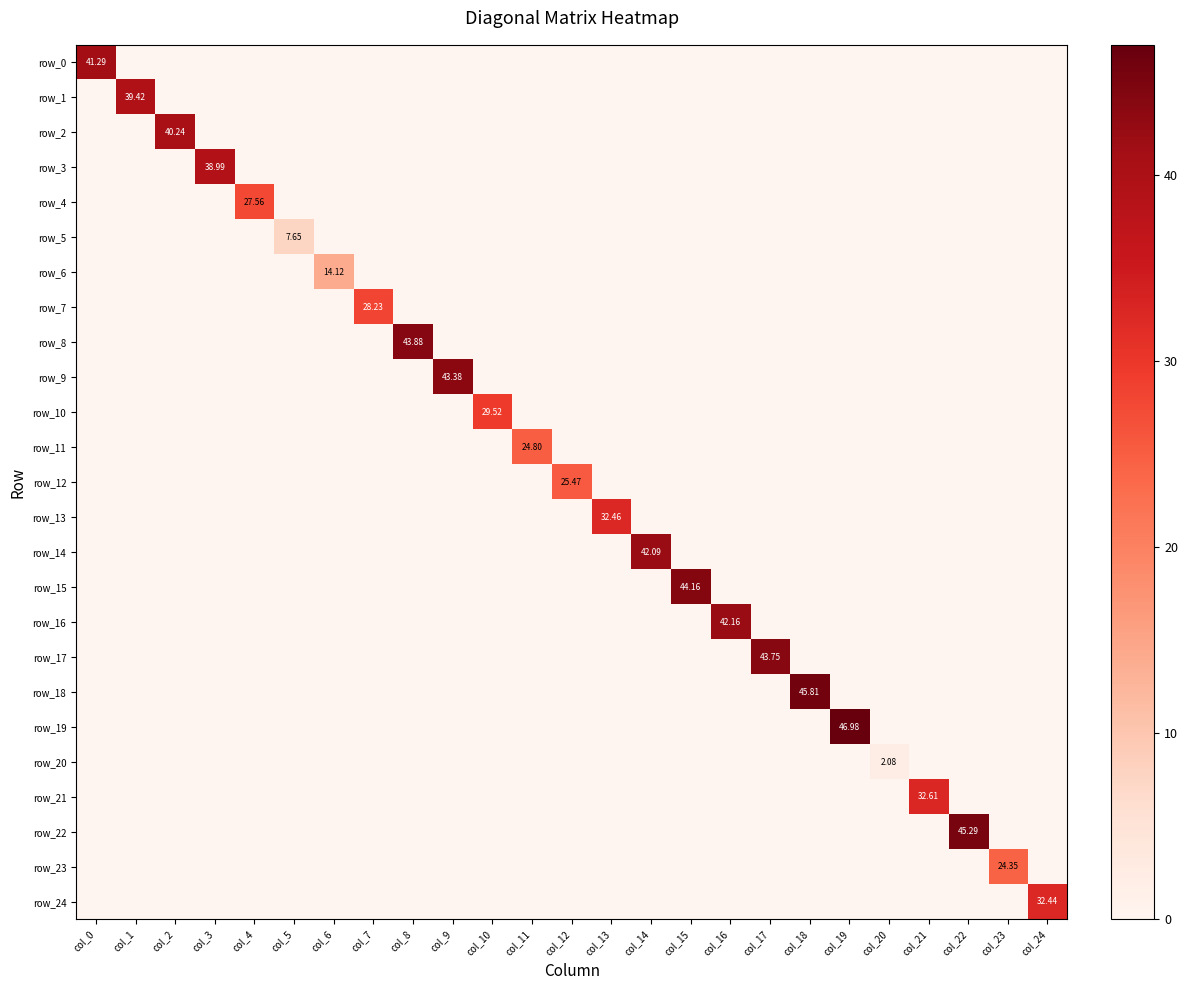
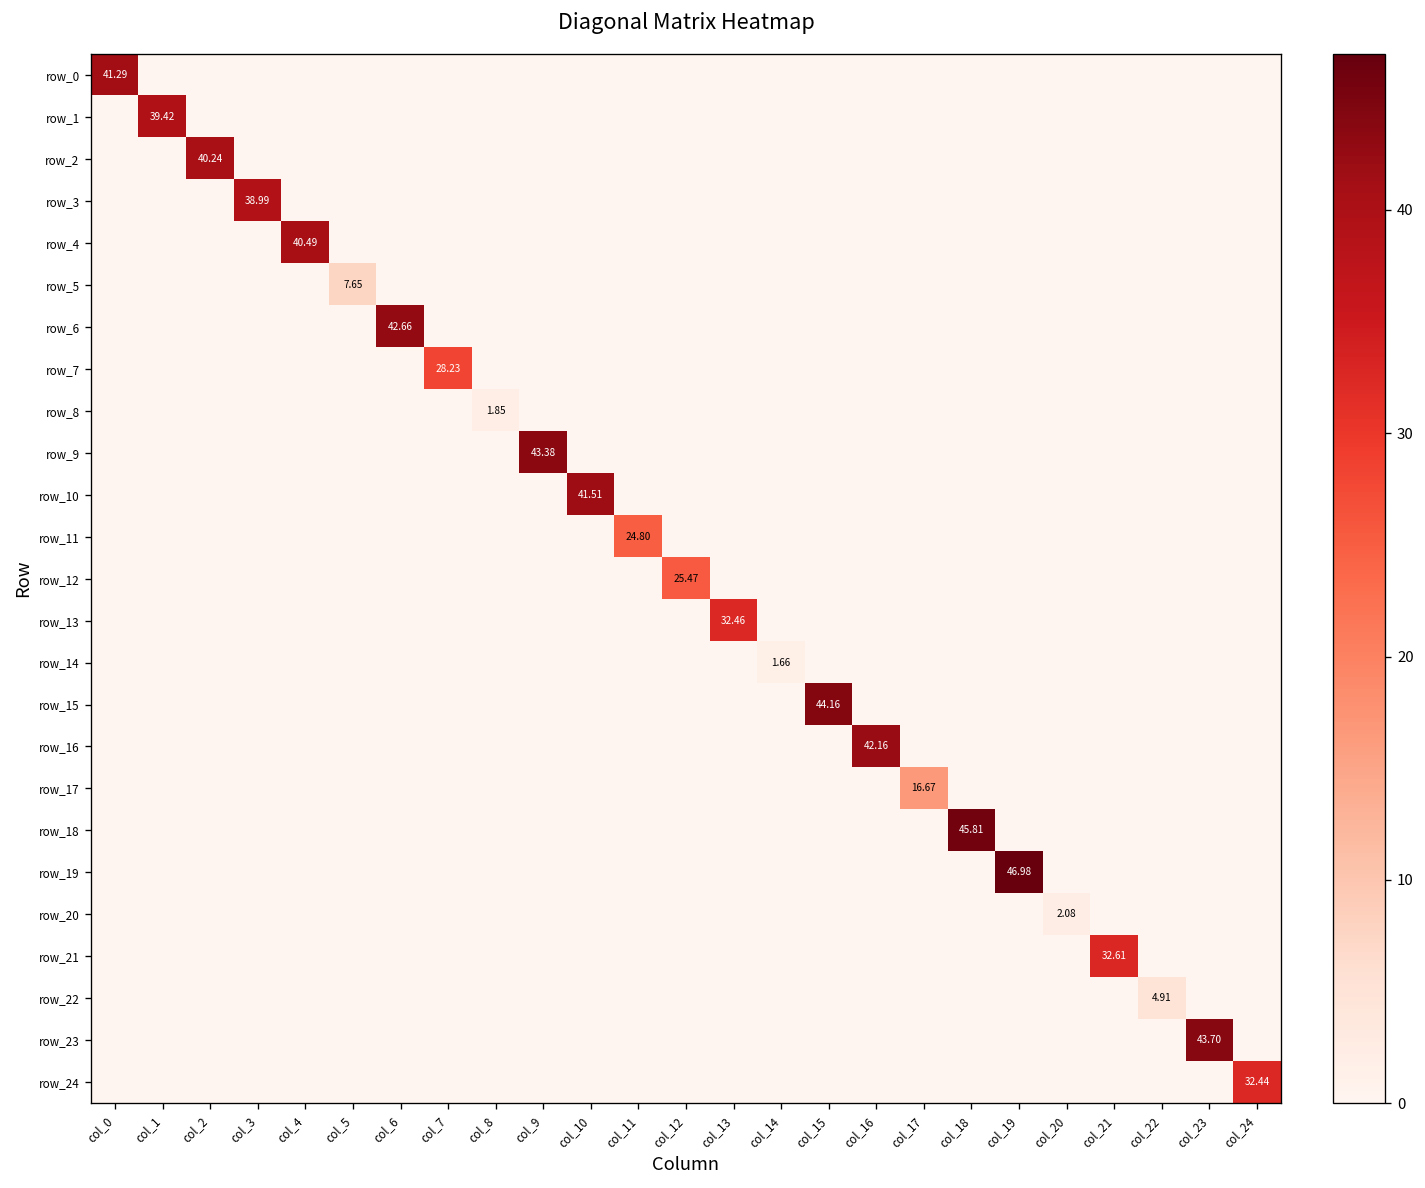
  {
    "row_0": {
      "col_0": 41.29
    },
    "row_1": {
      "col_1": 39.42
    },
    "row_2": {
      "col_2": 40.24
    },
    "row_3": {
      "col_3": 38.99
    },
    "row_4": {
-     "col_4": 27.56
+     "col_4": 40.49
    },
    "row_5": {
      "col_5": 7.65
    },
    "row_6": {
-     "col_6": 14.12
+     "col_6": 42.66
    },
    "row_7": {
      "col_7": 28.23
    },
    "row_8": {
-     "col_8": 43.88
+     "col_8": 1.85
    },
    "row_9": {
      "col_9": 43.38
    },
    "row_10": {
-     "col_10": 29.52
+     "col_10": 41.51
    },
    "row_11": {
      "col_11": 24.80
    },
    "row_12": {
      "col_12": 25.47
    },
    "row_13": {
      "col_13": 32.46
    },
    "row_14": {
-     "col_14": 42.09
+     "col_14": 1.66
    },
    "row_15": {
      "col_15": 44.16
    },
    "row_16": {
      "col_16": 42.16
    },
    "row_17": {
-     "col_17": 43.75
+     "col_17": 16.67
    },
    "row_18": {
      "col_18": 45.81
    },
    "row_19": {
      "col_19": 46.98
    },
    "row_20": {
      "col_20": 2.08
    },
    "row_21": {
      "col_21": 32.61
    },
    "row_22": {
-     "col_22": 45.29
+     "col_22": 4.91
    },
    "row_23": {
-     "col_23": 24.35
+     "col_23": 43.70
    },
    "row_24": {
      "col_24": 32.44
    }
  }
